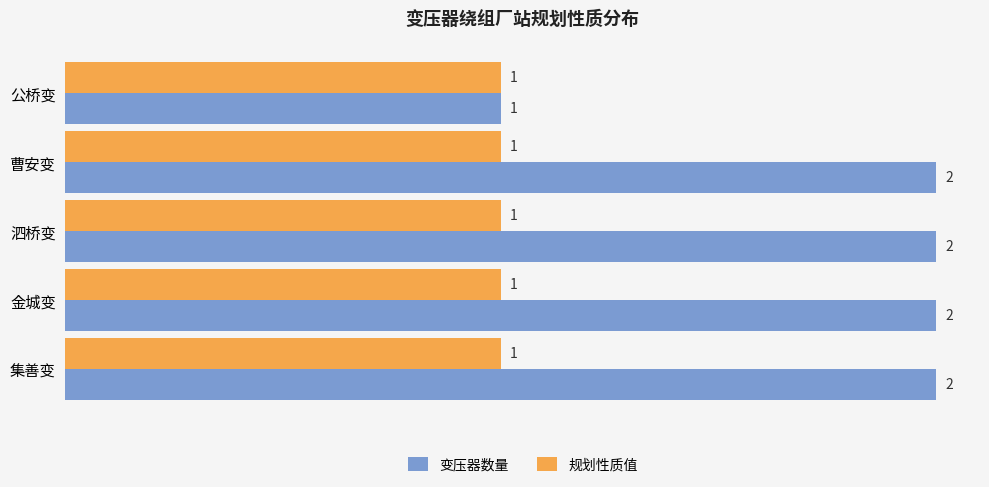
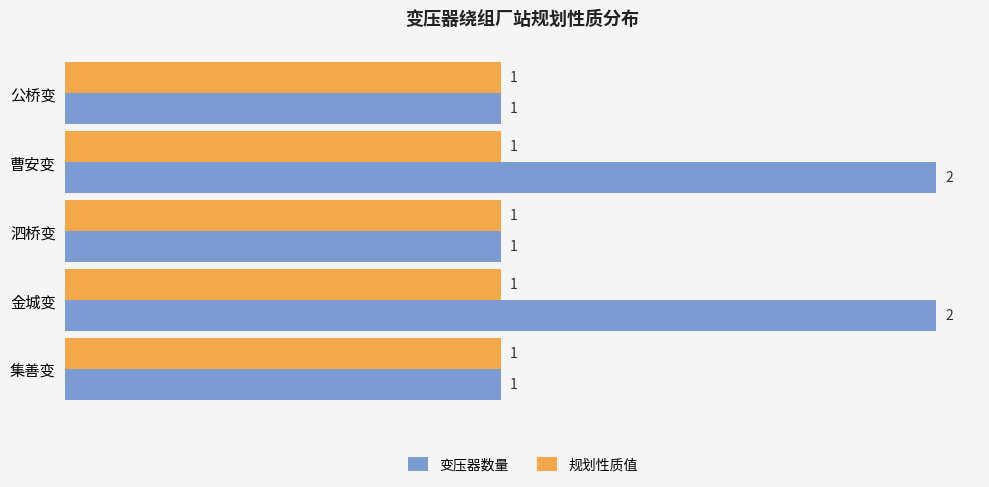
  {
    "变压器数量": {
      "公桥变": 1,
      "曹安变": 2,
-     "泗桥变": 2,
+     "泗桥变": 1,
      "金城变": 2,
-     "集善变": 2
+     "集善变": 1
    },
    "规划性质值": {
      "公桥变": 1,
      "曹安变": 1,
      "泗桥变": 1,
      "金城变": 1,
      "集善变": 1
    }
  }
